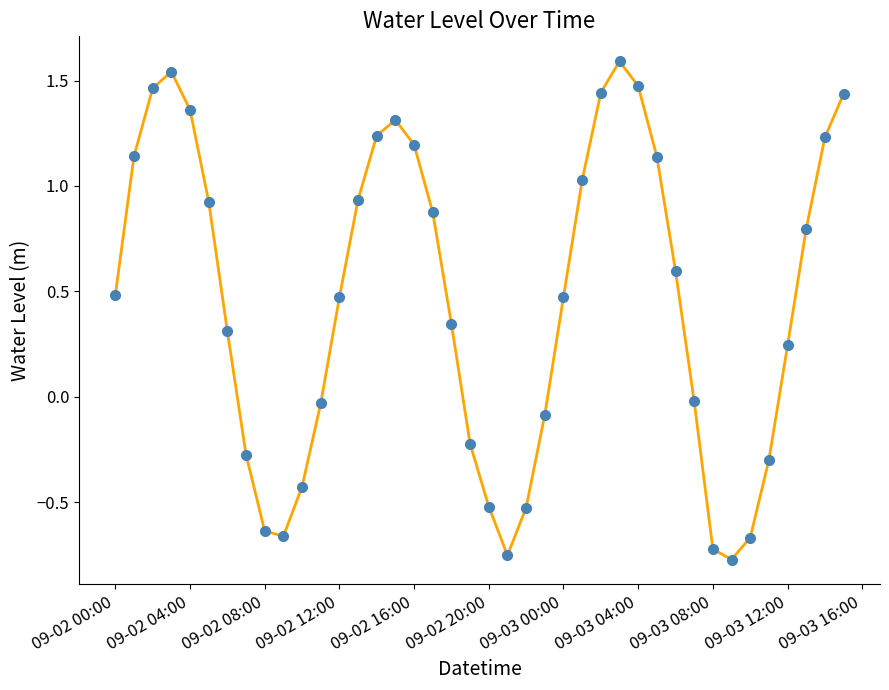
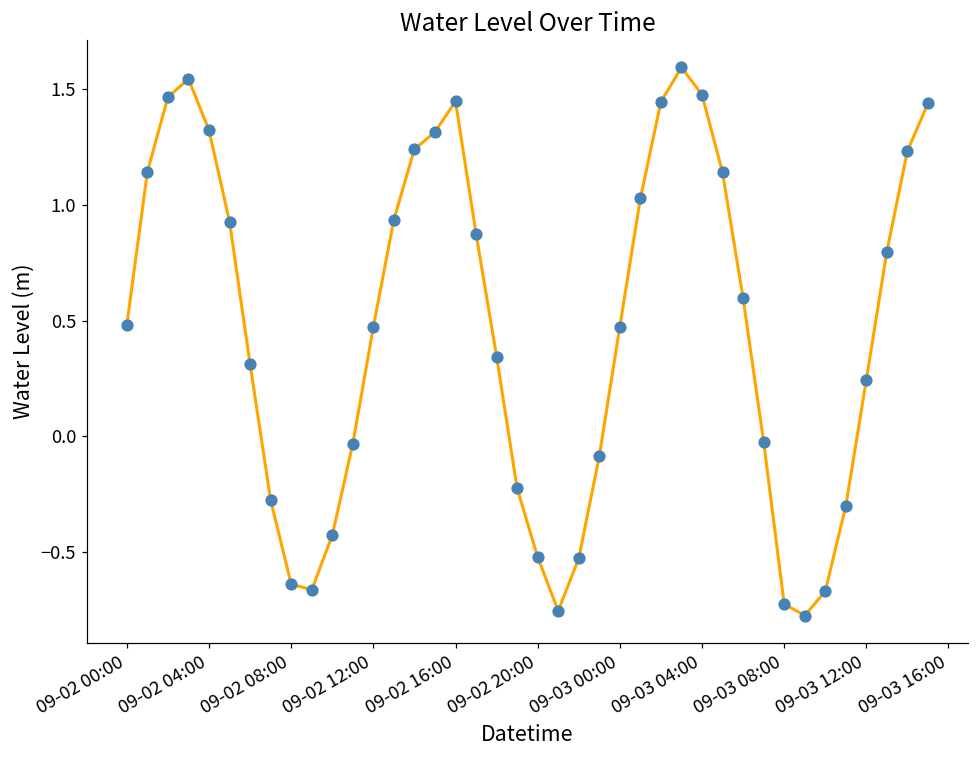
  {
    "09-02 00:00": 0.48,
-   "09-02 04:00": 1.36,
+   "09-02 04:00": 1.32,
    "09-02 08:00": -0.64,
    "09-02 12:00": 0.47,
-   "09-02 16:00": 1.20,
+   "09-02 16:00": 1.45,
    "09-02 20:00": -0.52,
    "09-03 00:00": 0.47,
    "09-03 04:00": 1.47,
    "09-03 08:00": -0.72,
    "09-03 12:00": 0.24
  }
